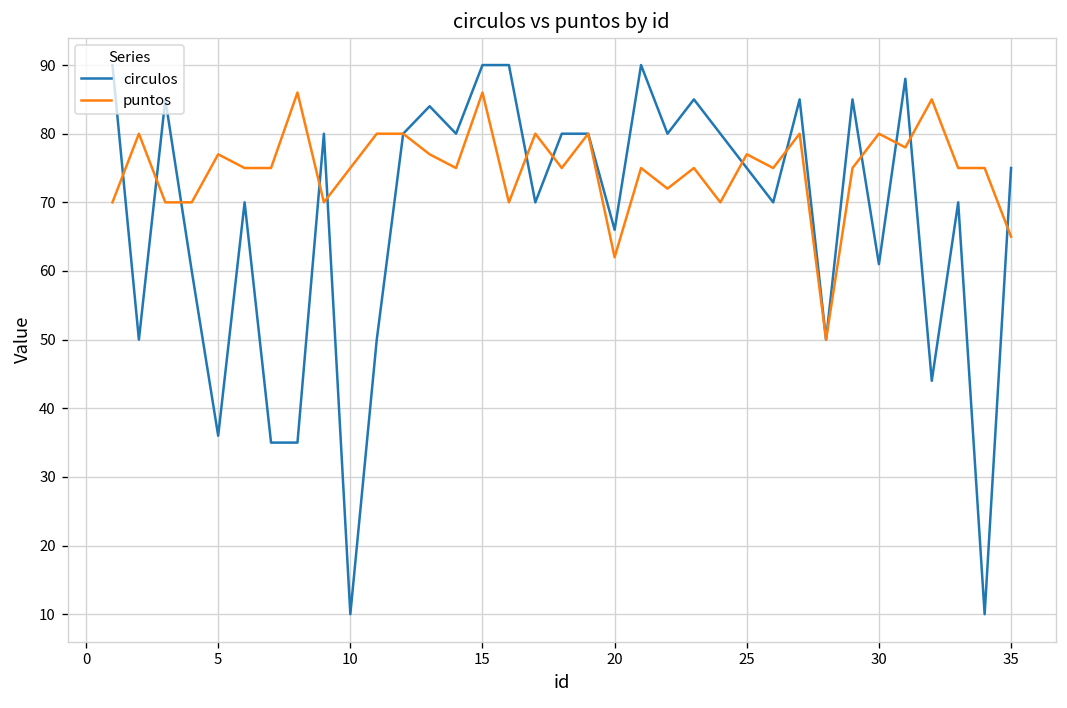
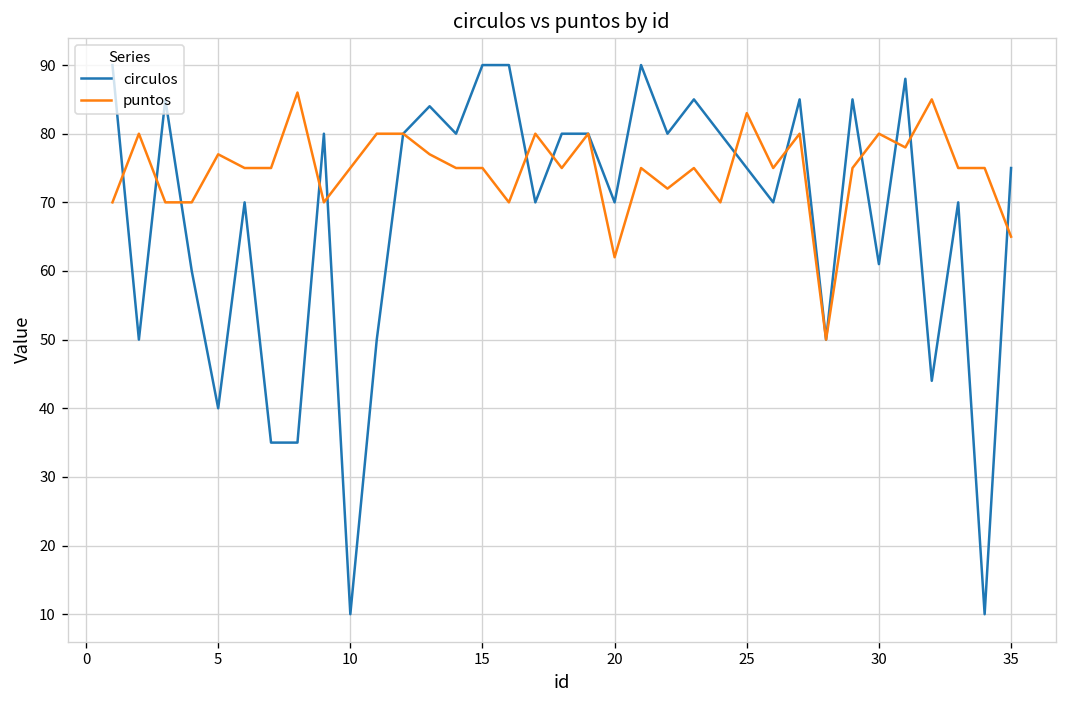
  {
    "circulos": {
-     "5": 36,
+     "5": 40,
      "10": 10,
      "15": 90,
-     "20": 66,
+     "20": 70,
      "25": 75,
      "30": 61,
      "35": 75
    },
    "puntos": {
      "5": 77,
      "10": 75,
-     "15": 86,
+     "15": 75,
      "20": 62,
-     "25": 77,
+     "25": 83,
      "30": 80,
      "35": 65
    }
  }
